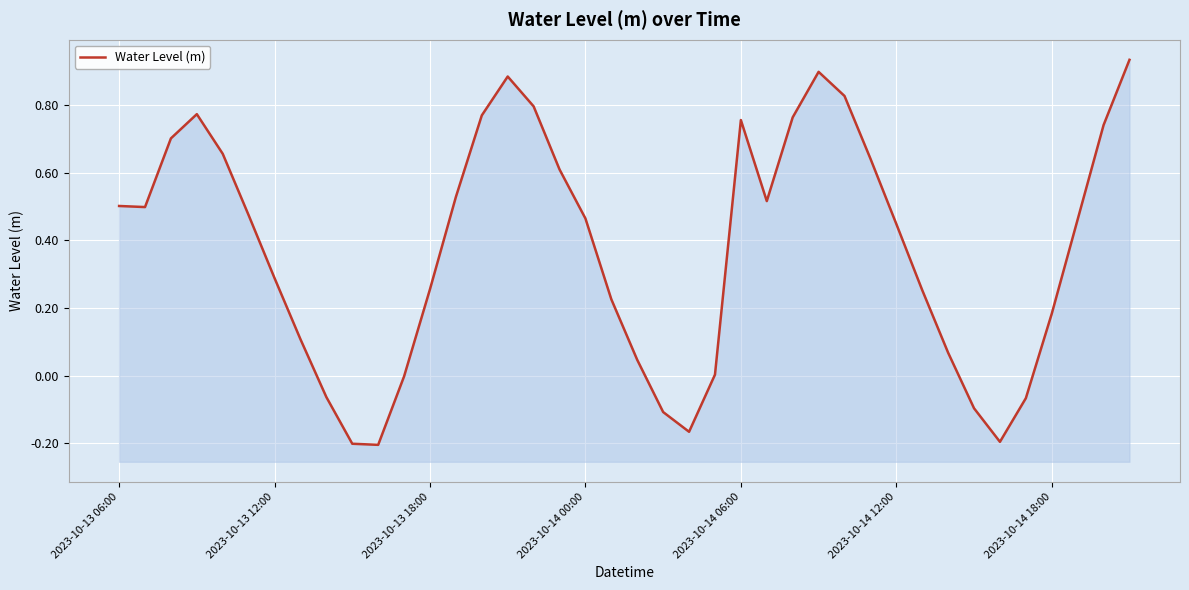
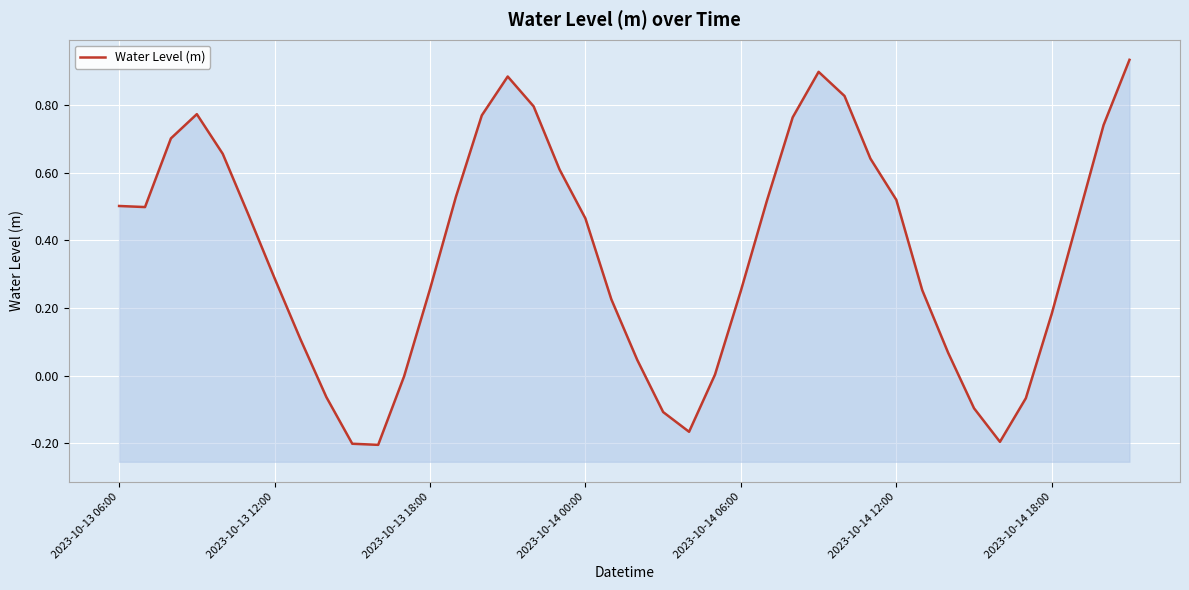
  {
    "2023-10-13 06:00": 0.50,
    "2023-10-13 12:00": 0.29,
    "2023-10-13 18:00": 0.26,
    "2023-10-14 00:00": 0.46,
-   "2023-10-14 06:00": 0.76,
-   "2023-10-14 12:00": 0.45,
+   "2023-10-14 06:00": 0.25,
+   "2023-10-14 12:00": 0.52,
    "2023-10-14 18:00": 0.18
  }
